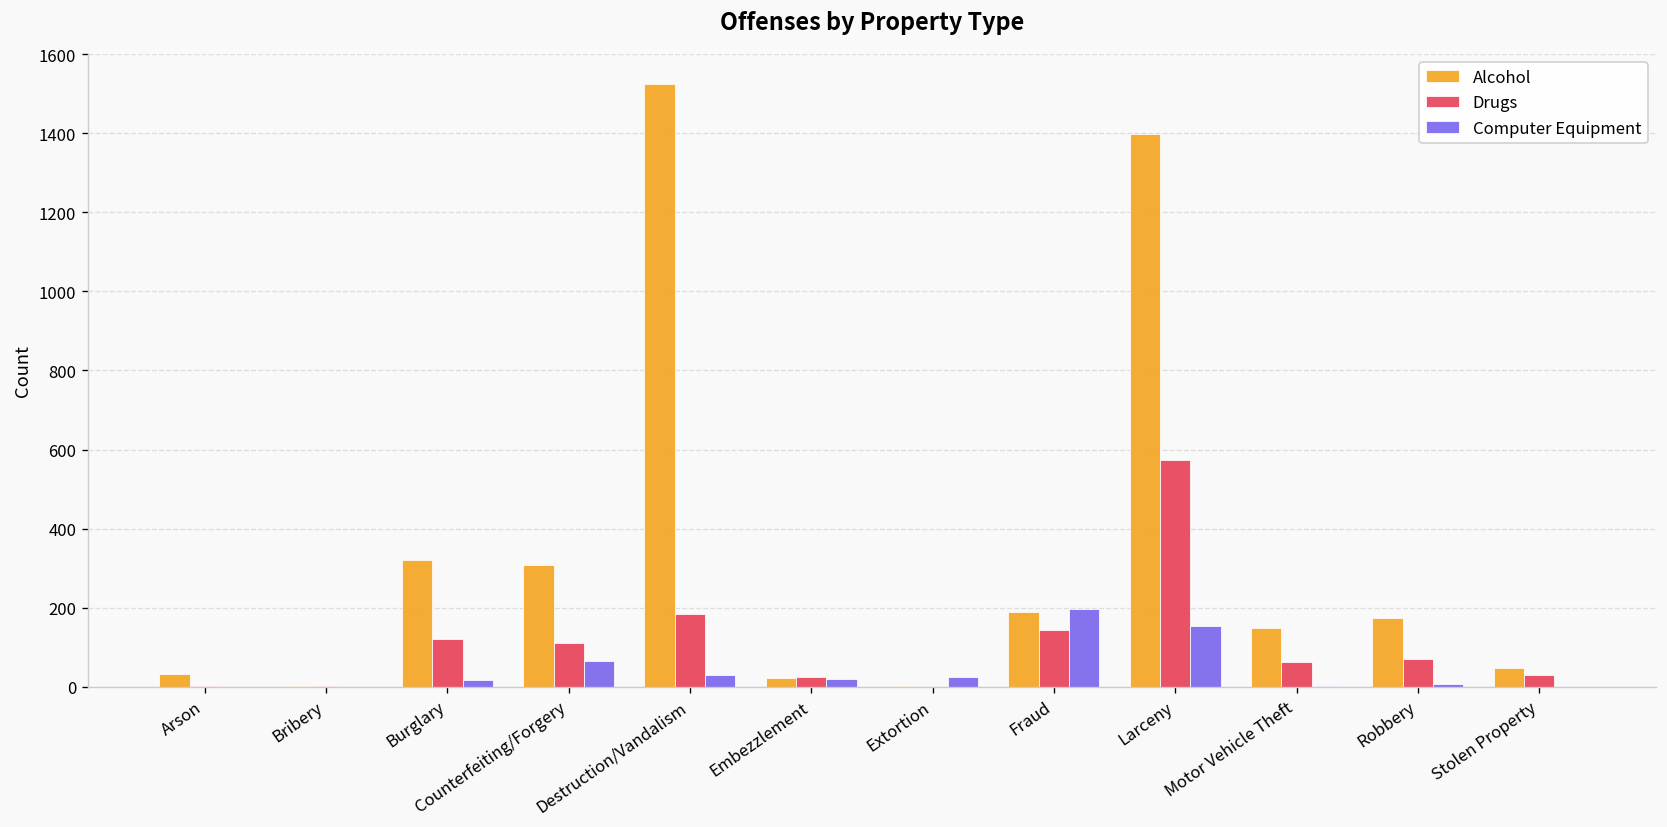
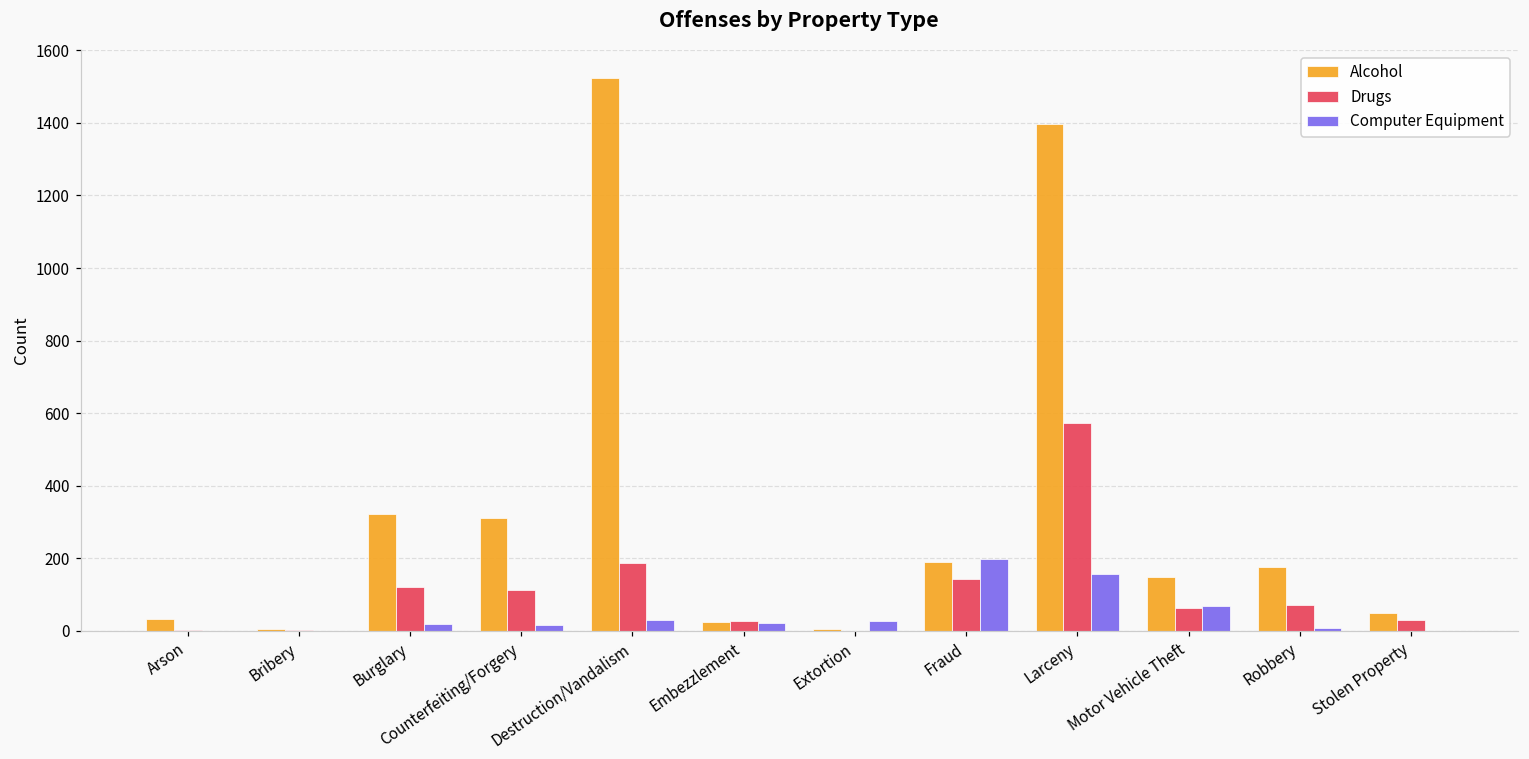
  {
    "Alcohol": {
      "Arson": 30,
      "Burglary": 320,
      "Counterfeiting/Forgery": 310,
      "Destruction/Vandalism": 1520,
      "Embezzlement": 20,
      "Fraud": 190,
      "Larceny": 1400,
      "Motor Vehicle Theft": 150,
      "Robbery": 180,
      "Stolen Property": 50
    },
    "Drugs": {
      "Burglary": 120,
      "Counterfeiting/Forgery": 110,
      "Destruction/Vandalism": 190,
      "Embezzlement": 30,
      "Extortion": 0,
      "Fraud": 140,
      "Larceny": 570,
      "Motor Vehicle Theft": 60,
      "Robbery": 70,
      "Stolen Property": 30
    },
    "Computer Equipment": {
      "Arson": 0,
      "Bribery": 0,
      "Burglary": 20,
-     "Counterfeiting/Forgery": 70,
+     "Counterfeiting/Forgery": 20,
      "Destruction/Vandalism": 30,
      "Embezzlement": 20,
      "Extortion": 30,
      "Fraud": 200,
      "Larceny": 160,
-     "Motor Vehicle Theft": 0,
+     "Motor Vehicle Theft": 70,
      "Stolen Property": 0
    }
  }
